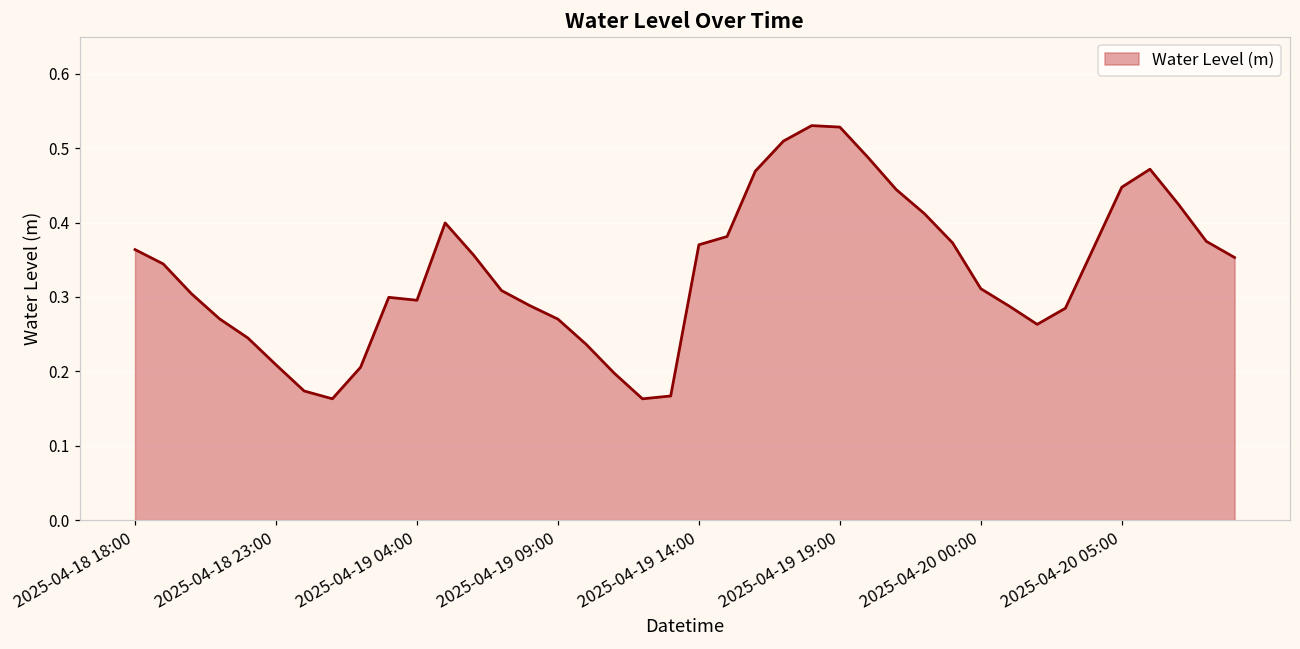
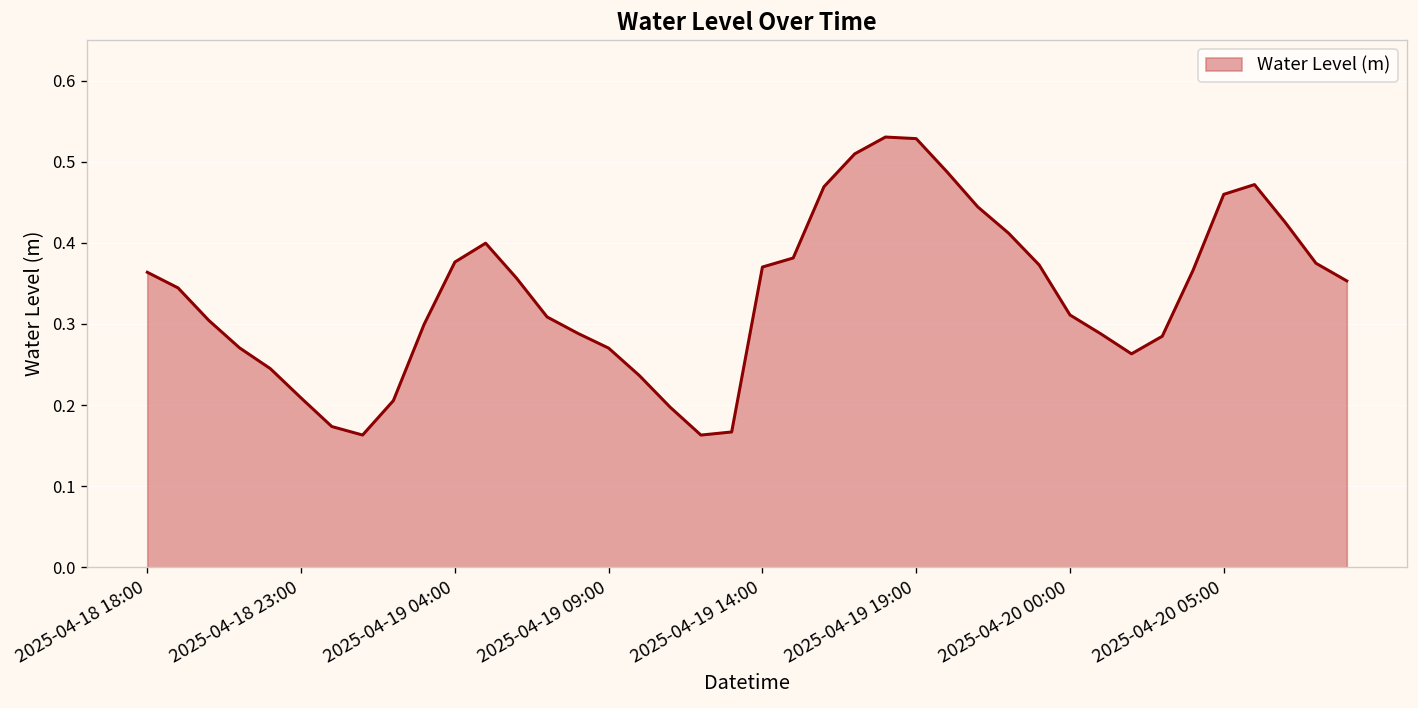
  {
    "2025-04-18 18:00": 0.36,
    "2025-04-18 23:00": 0.21,
-   "2025-04-19 04:00": 0.30,
+   "2025-04-19 04:00": 0.38,
    "2025-04-19 09:00": 0.27,
    "2025-04-19 14:00": 0.37,
    "2025-04-19 19:00": 0.53,
    "2025-04-20 00:00": 0.31,
-   "2025-04-20 05:00": 0.45
+   "2025-04-20 05:00": 0.46
  }
